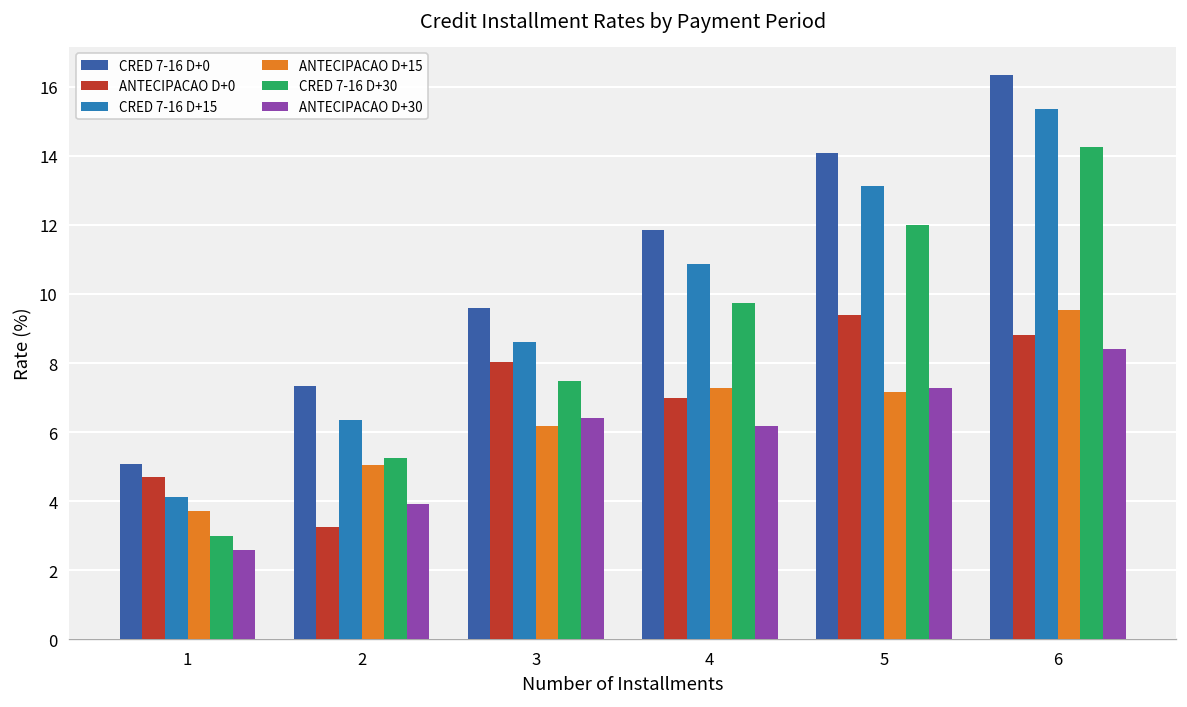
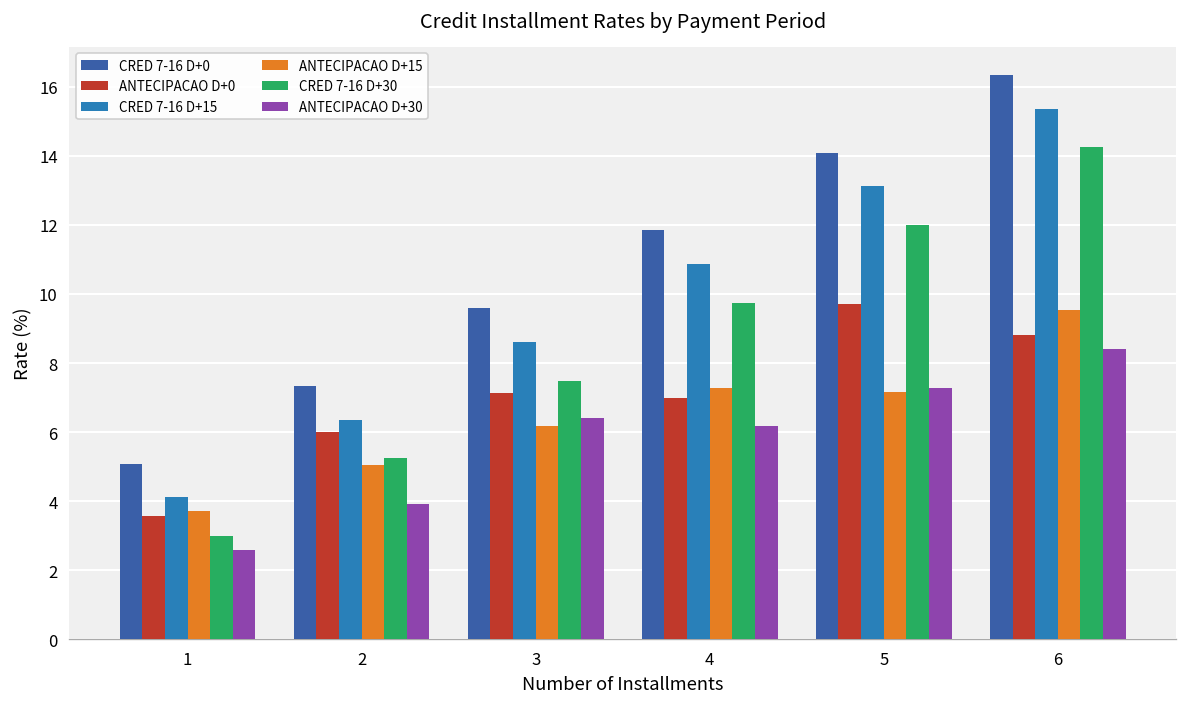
  {
    "ANTECIPACAO D+0": {
-     "1": 4.7,
-     "2": 3.3,
-     "3": 8.0,
+     "1": 3.6,
+     "2": 6.0,
+     "3": 7.1,
      "4": 7.0,
-     "5": 9.4,
+     "5": 9.7,
      "6": 8.8
    },
    "ANTECIPACAO D+15": {
      "1": 3.7,
      "2": 5.0,
      "3": 6.2,
      "4": 7.3,
      "5": 7.2,
      "6": 9.5
    },
    "CRED 7-16 D+30": {
      "1": 3.0,
      "2": 5.2,
      "3": 7.5,
      "4": 9.7,
      "5": 12.0,
      "6": 14.2
    },
    "ANTECIPACAO D+30": {
      "1": 2.6,
      "2": 3.9,
      "3": 6.4,
      "4": 6.2,
      "5": 7.3,
      "6": 8.4
    }
  }
